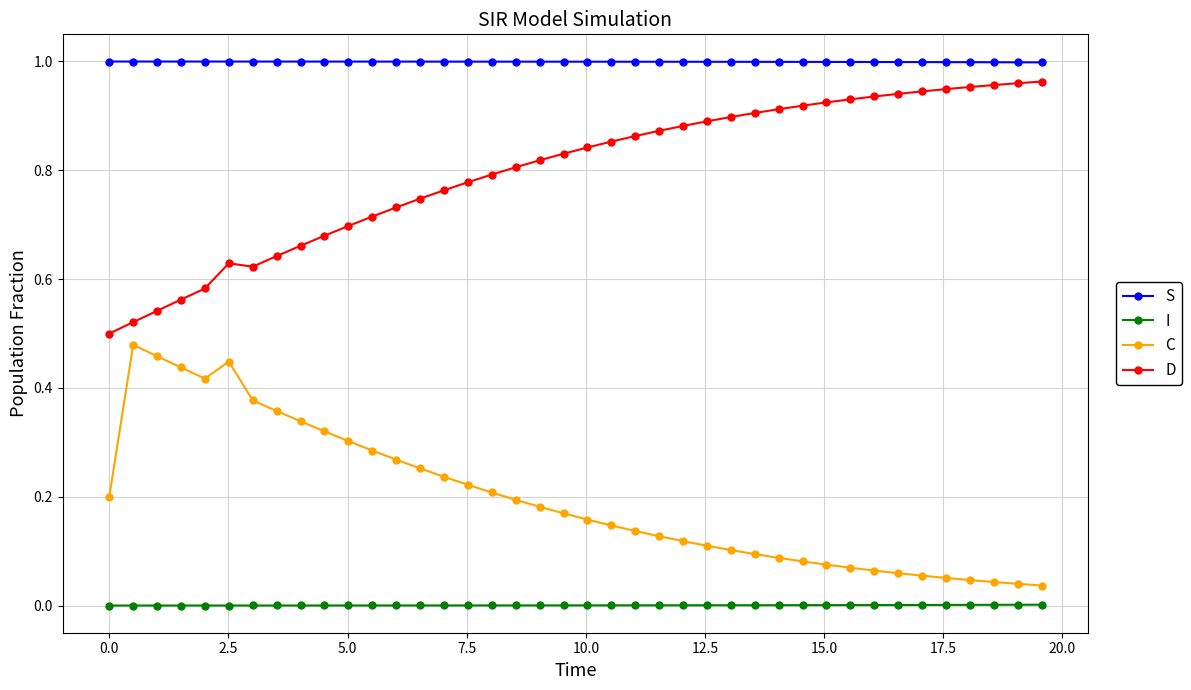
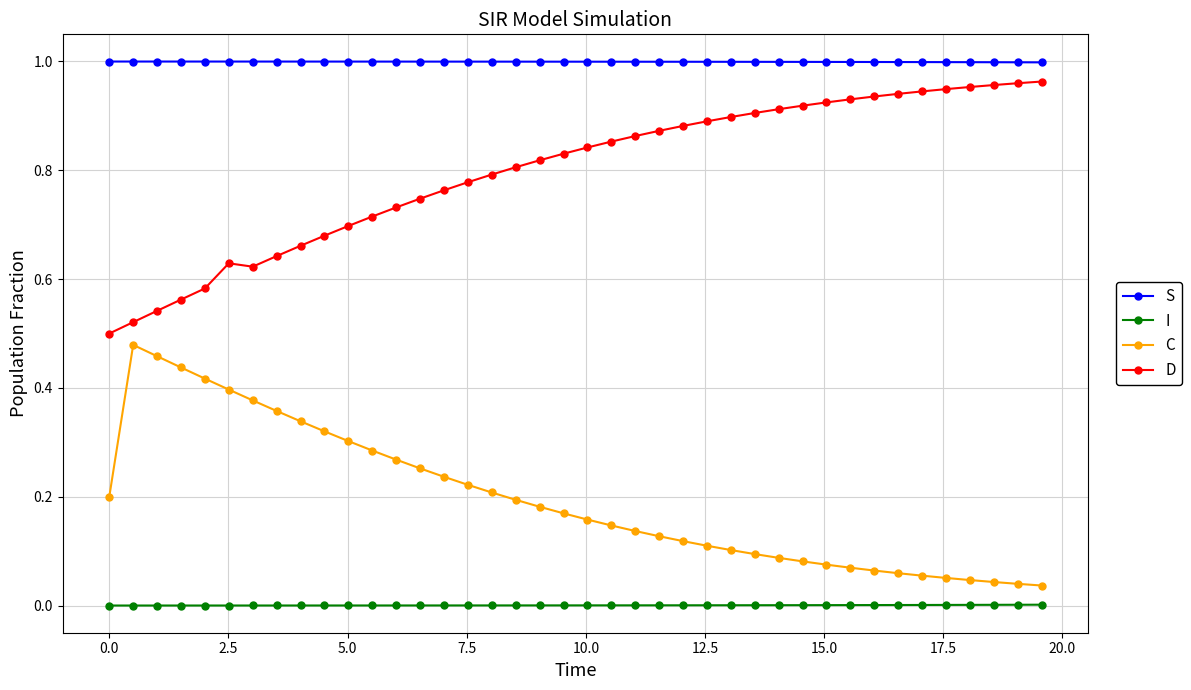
  {
    "S": {
      "0.0": 1.00,
      "2.5": 1.00
    },
    "I": {
      "0.0": 0.00,
      "2.5": 0.00
    },
    "C": {
      "0.0": 0.20,
-     "2.5": 0.45
+     "2.5": 0.40
    },
    "D": {
      "0.0": 0.50,
      "2.5": 0.63
    }
  }
